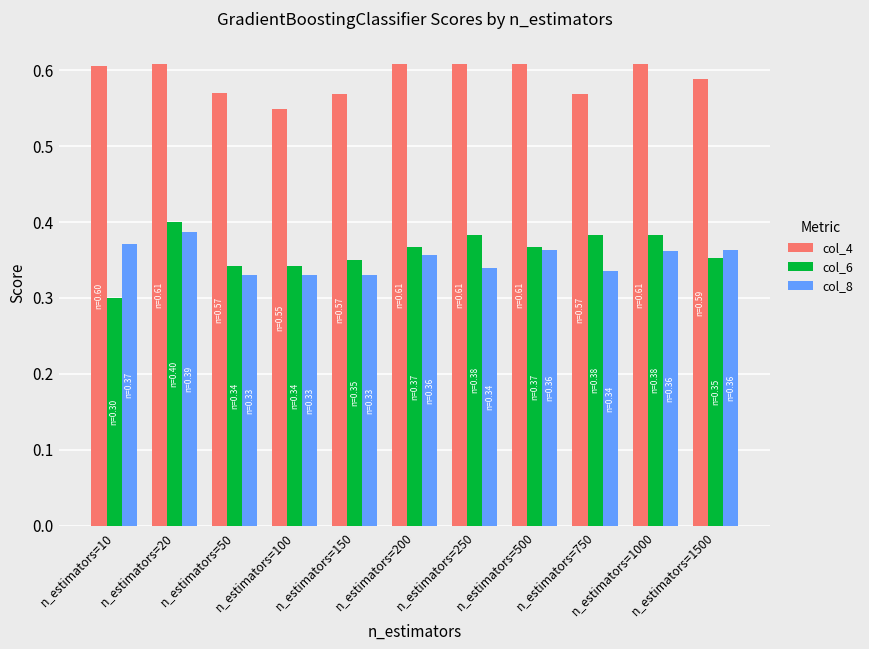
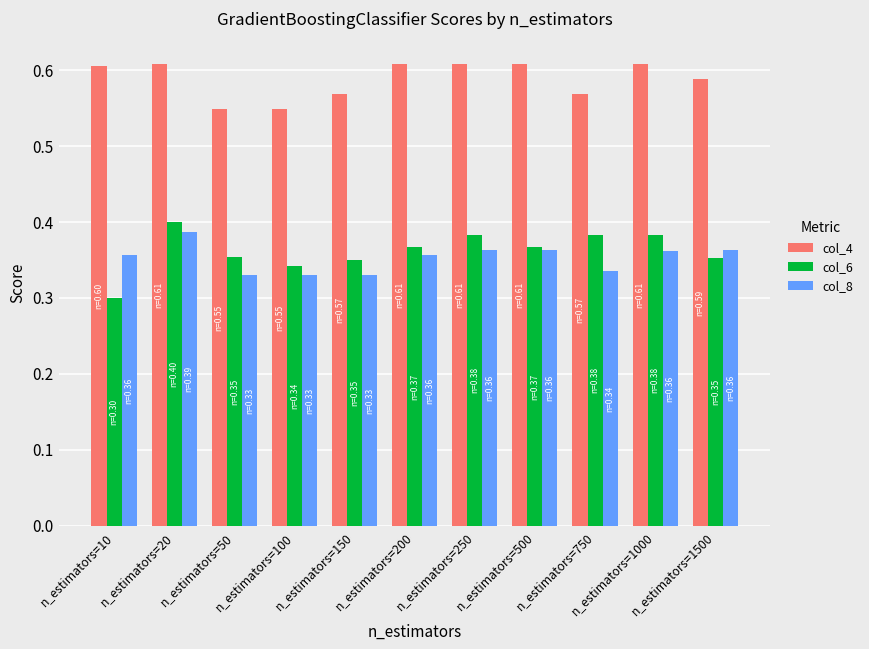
  {
    "col_4": {
      "n_estimators=10": 0.60,
      "n_estimators=20": 0.61,
-     "n_estimators=50": 0.57,
+     "n_estimators=50": 0.55,
      "n_estimators=100": 0.55,
      "n_estimators=150": 0.57,
      "n_estimators=200": 0.61,
      "n_estimators=250": 0.61,
      "n_estimators=500": 0.61,
      "n_estimators=750": 0.57,
      "n_estimators=1000": 0.61,
      "n_estimators=1500": 0.59
    },
    "col_6": {
      "n_estimators=10": 0.30,
      "n_estimators=20": 0.40,
-     "n_estimators=50": 0.34,
+     "n_estimators=50": 0.35,
      "n_estimators=100": 0.34,
      "n_estimators=150": 0.35,
      "n_estimators=200": 0.37,
      "n_estimators=250": 0.38,
      "n_estimators=500": 0.37,
      "n_estimators=750": 0.38,
      "n_estimators=1000": 0.38,
      "n_estimators=1500": 0.35
    },
    "col_8": {
-     "n_estimators=10": 0.37,
+     "n_estimators=10": 0.36,
      "n_estimators=20": 0.39,
      "n_estimators=50": 0.33,
      "n_estimators=100": 0.33,
      "n_estimators=150": 0.33,
      "n_estimators=200": 0.36,
-     "n_estimators=250": 0.34,
+     "n_estimators=250": 0.36,
      "n_estimators=500": 0.36,
      "n_estimators=750": 0.34,
      "n_estimators=1000": 0.36,
      "n_estimators=1500": 0.36
    }
  }
